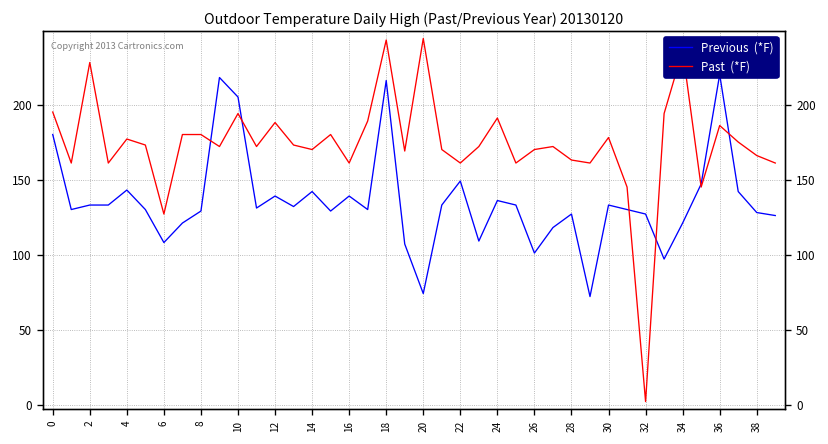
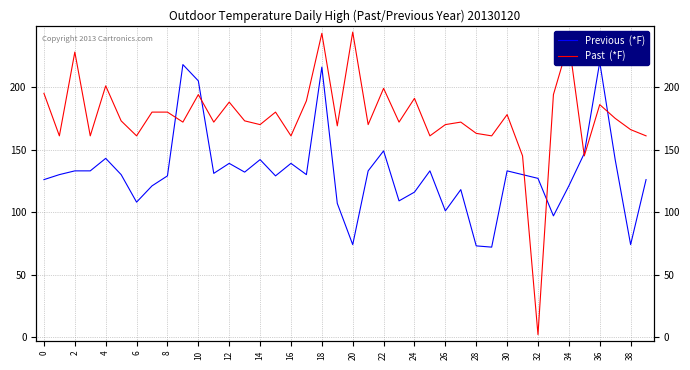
  {
    "Previous (*F)": {
-     "0": 180,
+     "0": 126,
      "2": 133,
      "4": 143,
      "6": 108,
      "8": 129,
      "10": 205,
      "12": 139,
      "14": 142,
      "16": 139,
      "18": 216,
      "20": 74,
      "22": 149,
-     "24": 136,
+     "24": 116,
      "26": 101,
-     "28": 127,
+     "28": 73,
      "30": 133,
      "32": 127,
      "34": 121,
-     "38": 128
+     "38": 74
    },
    "Past (*F)": {
      "0": 195,
-     "4": 177,
-     "6": 127,
+     "4": 201,
+     "6": 161,
      "8": 180,
      "10": 194,
      "12": 188,
      "14": 170,
      "16": 161,
      "18": 243,
      "20": 244,
-     "22": 161,
+     "22": 199,
      "24": 191,
      "26": 170,
      "28": 163,
      "30": 178,
      "32": 2,
      "36": 186,
      "38": 166
    }
  }
